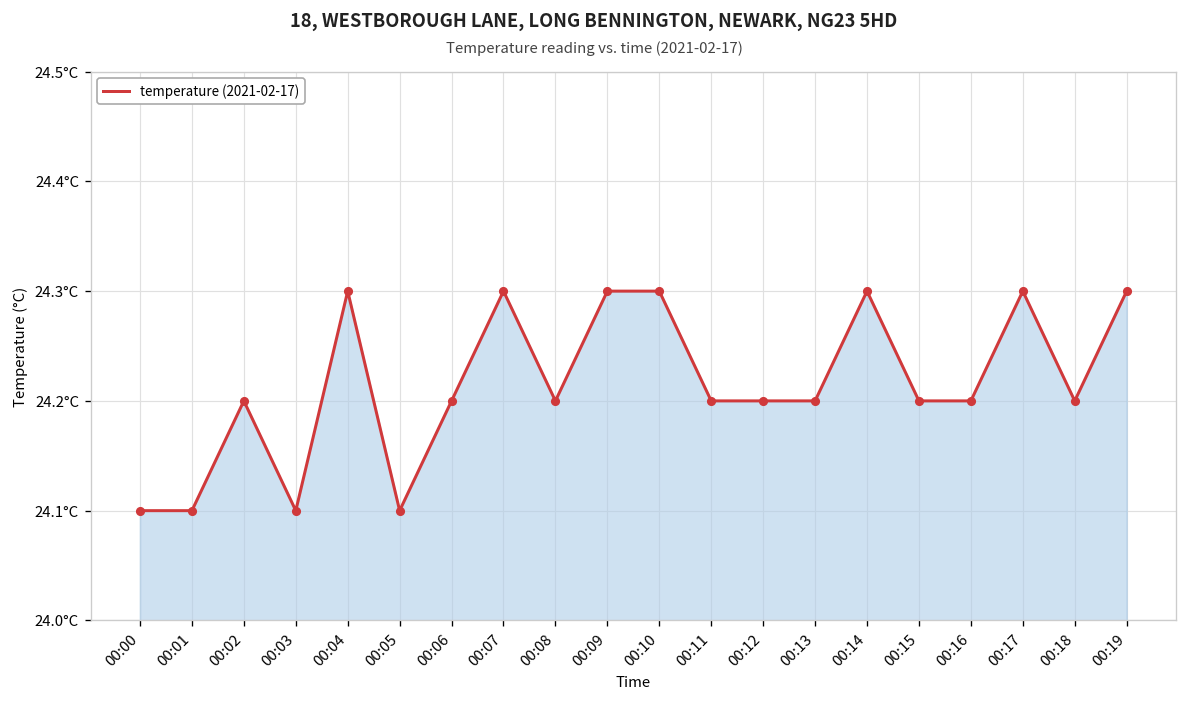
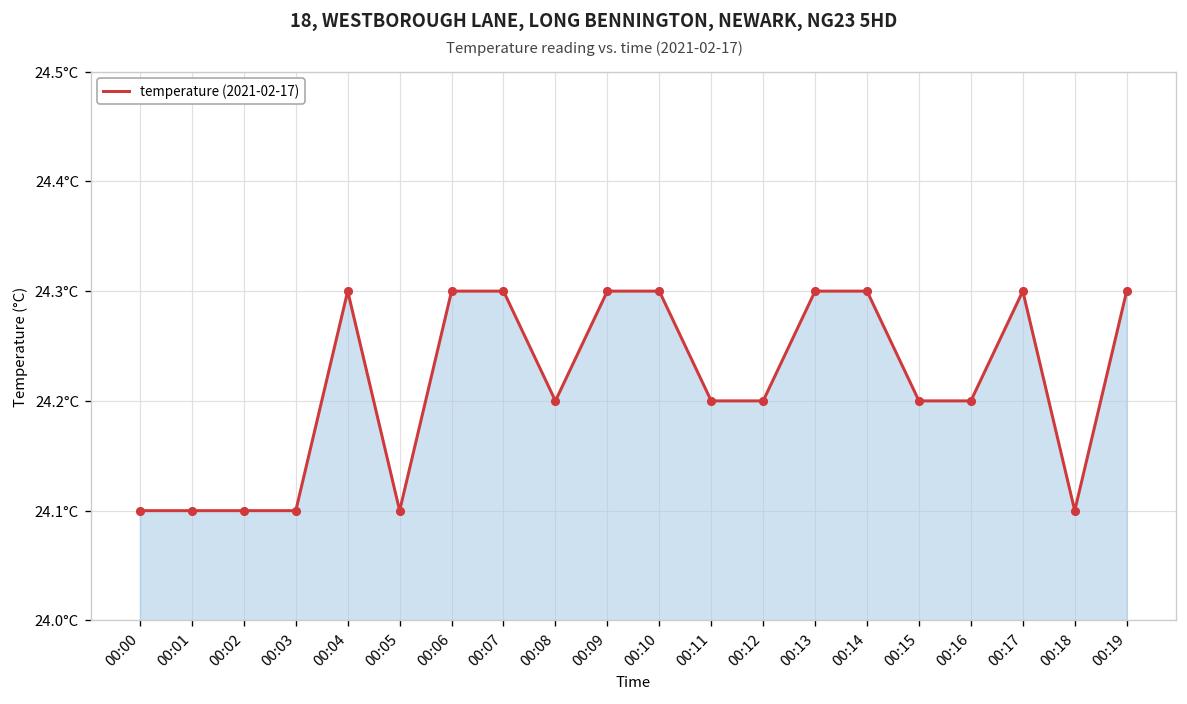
  {
    "00:00": "24.1°C",
    "00:01": "24.1°C",
-   "00:02": "24.2°C",
+   "00:02": "24.1°C",
    "00:03": "24.1°C",
    "00:04": "24.3°C",
    "00:05": "24.1°C",
-   "00:06": "24.2°C",
+   "00:06": "24.3°C",
    "00:07": "24.3°C",
    "00:08": "24.2°C",
    "00:09": "24.3°C",
    "00:10": "24.3°C",
    "00:11": "24.2°C",
    "00:12": "24.2°C",
-   "00:13": "24.2°C",
+   "00:13": "24.3°C",
    "00:14": "24.3°C",
    "00:15": "24.2°C",
    "00:16": "24.2°C",
    "00:17": "24.3°C",
-   "00:18": "24.2°C",
+   "00:18": "24.1°C",
    "00:19": "24.3°C"
  }
